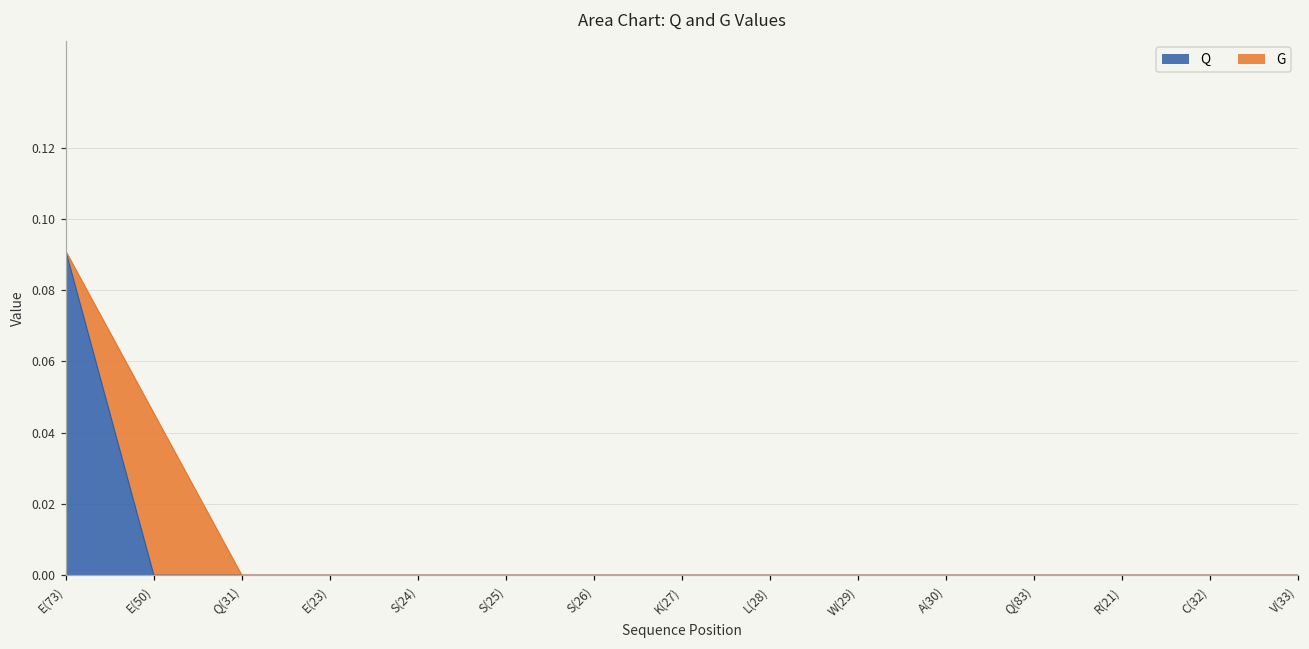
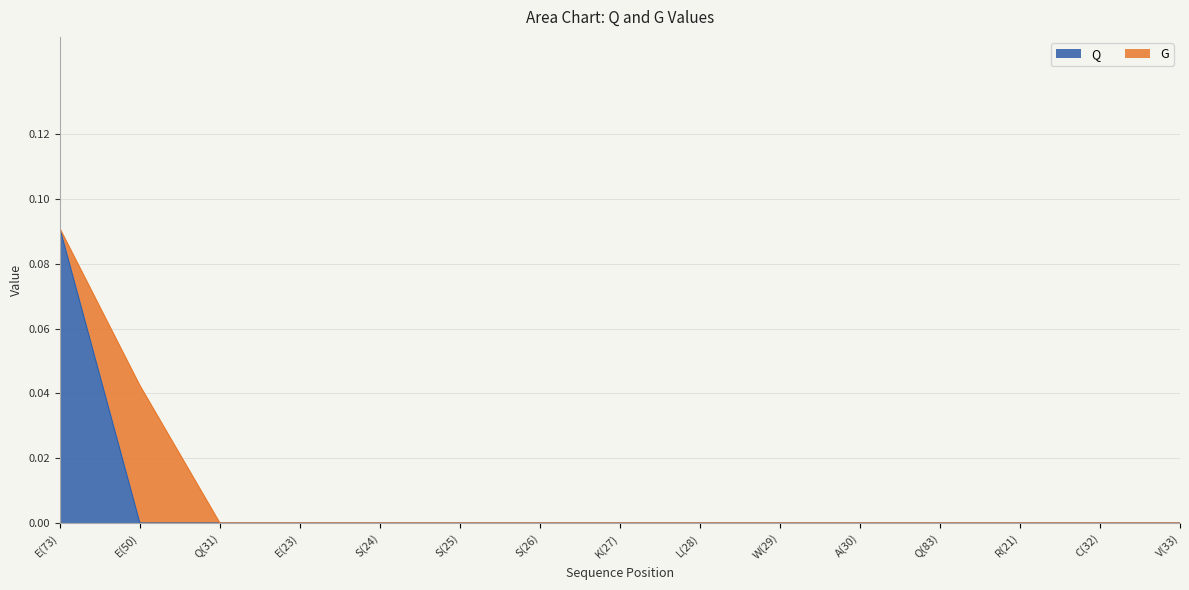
  {
    "Q": {
      "E(50)": 0.000
    },
    "G": {
-     "E(50)": 0.045
+     "E(50)": 0.042
    }
  }
